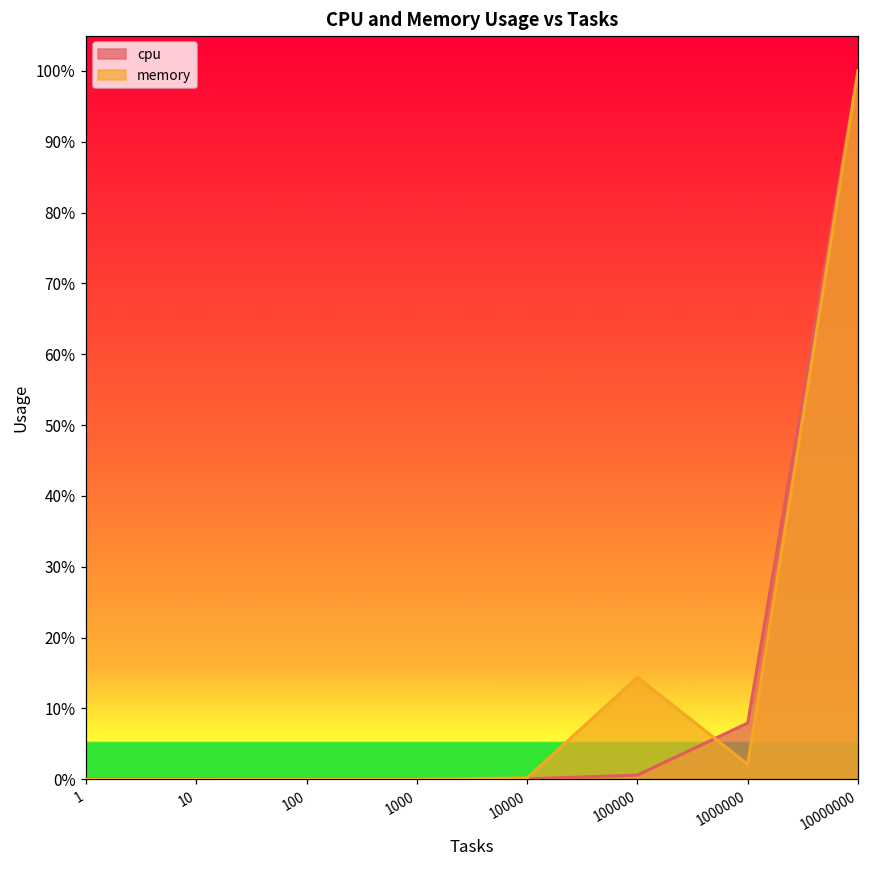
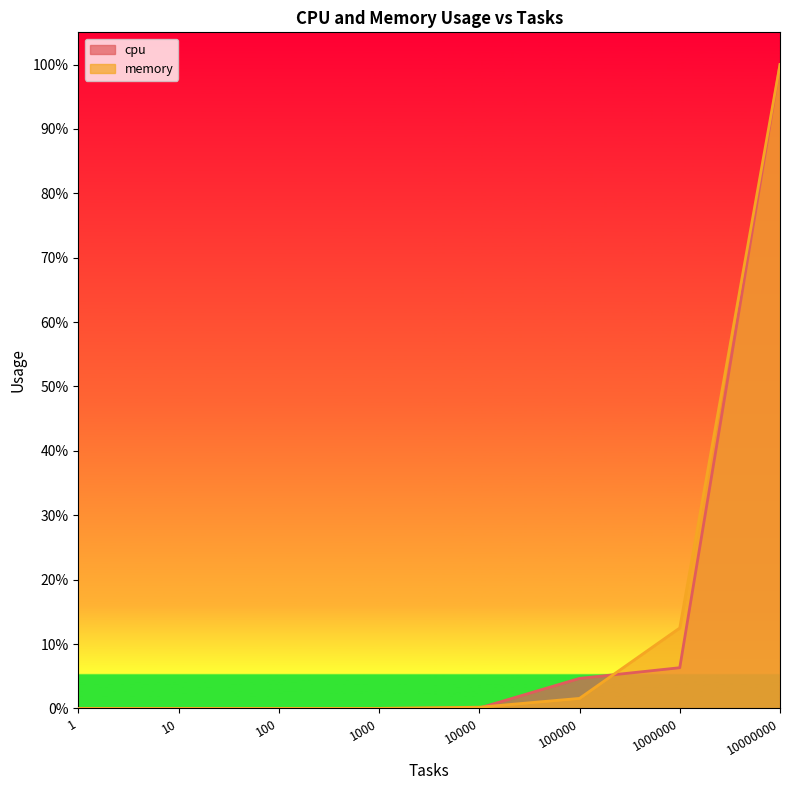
  {
    "cpu": {
-     "100000": "1%",
-     "1000000": "8%"
+     "100000": "5%",
+     "1000000": "6%"
    },
    "memory": {
-     "100000": "14%",
-     "1000000": "2%"
+     "100000": "2%",
+     "1000000": "13%"
    }
  }
